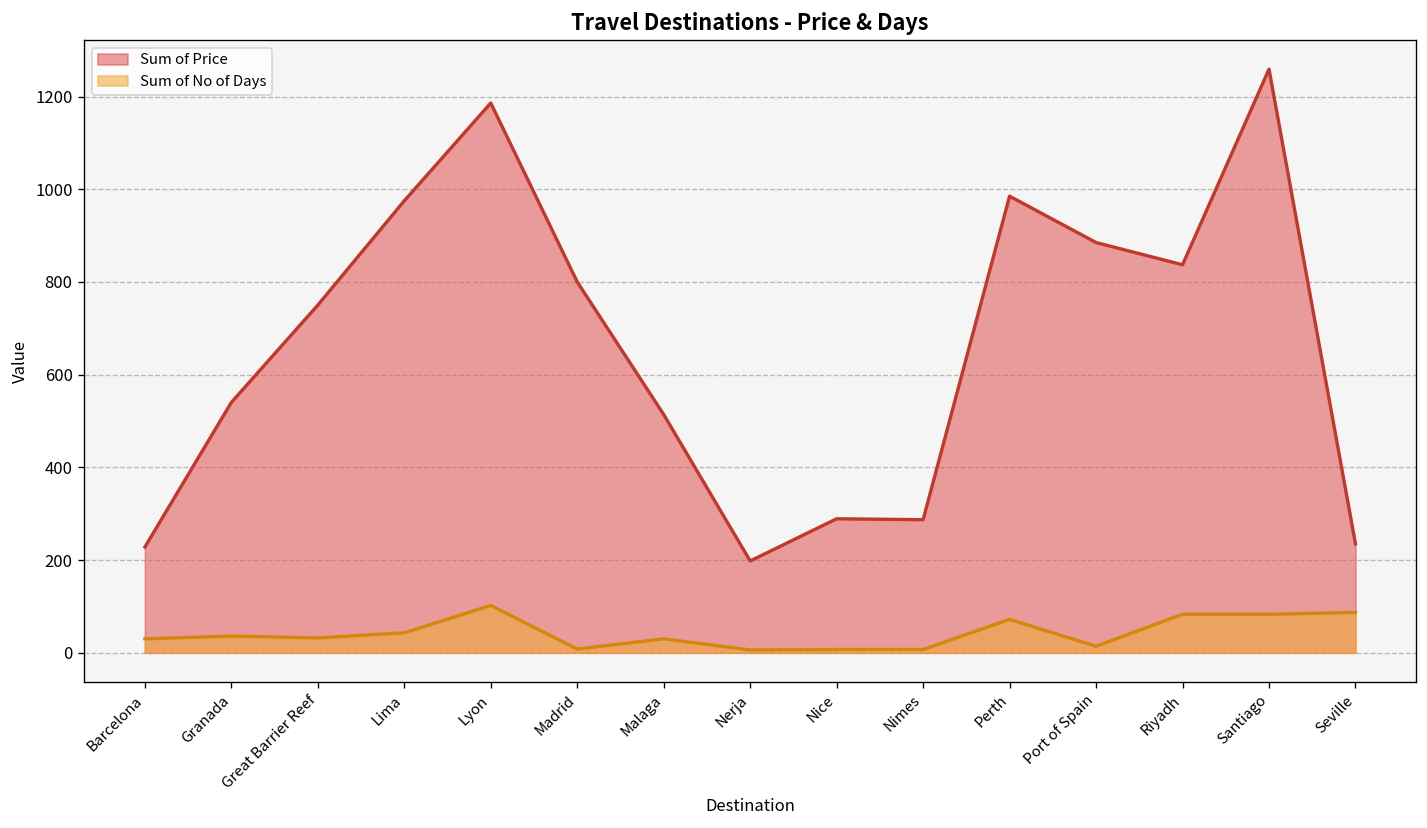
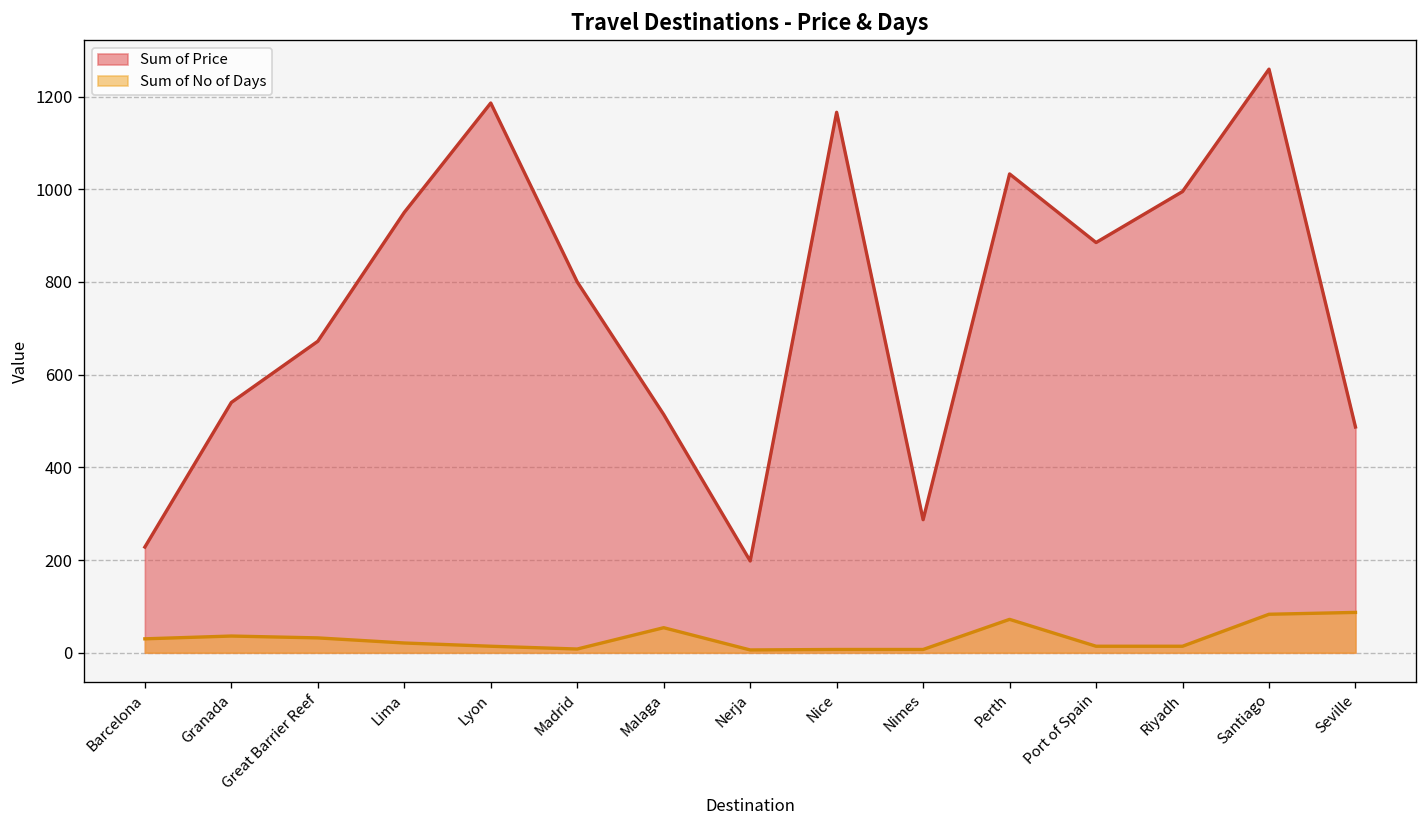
  {
    "Sum of Price": {
      "Barcelona": 230,
      "Granada": 540,
-     "Great Barrier Reef": 750,
-     "Lima": 980,
+     "Great Barrier Reef": 670,
+     "Lima": 950,
      "Lyon": 1190,
      "Madrid": 800,
      "Malaga": 510,
      "Nerja": 200,
-     "Nice": 290,
+     "Nice": 1170,
      "Nimes": 290,
-     "Perth": 990,
+     "Perth": 1030,
      "Port of Spain": 890,
-     "Riyadh": 840,
+     "Riyadh": 1000,
      "Santiago": 1260,
-     "Seville": 240
+     "Seville": 490
    },
    "Sum of No of Days": {
      "Barcelona": 30,
      "Granada": 40,
      "Great Barrier Reef": 30,
-     "Lima": 40,
-     "Lyon": 100,
+     "Lima": 20,
+     "Lyon": 10,
      "Madrid": 10,
-     "Malaga": 30,
+     "Malaga": 50,
      "Nerja": 10,
      "Nice": 10,
      "Nimes": 10,
      "Perth": 70,
      "Port of Spain": 10,
-     "Riyadh": 80,
+     "Riyadh": 10,
      "Santiago": 80,
      "Seville": 90
    }
  }
